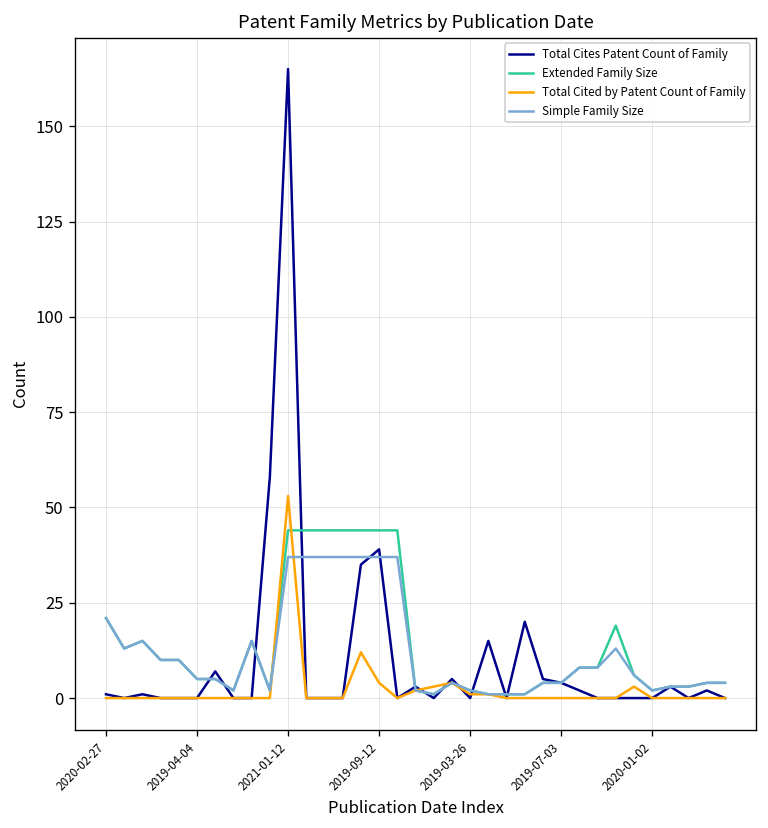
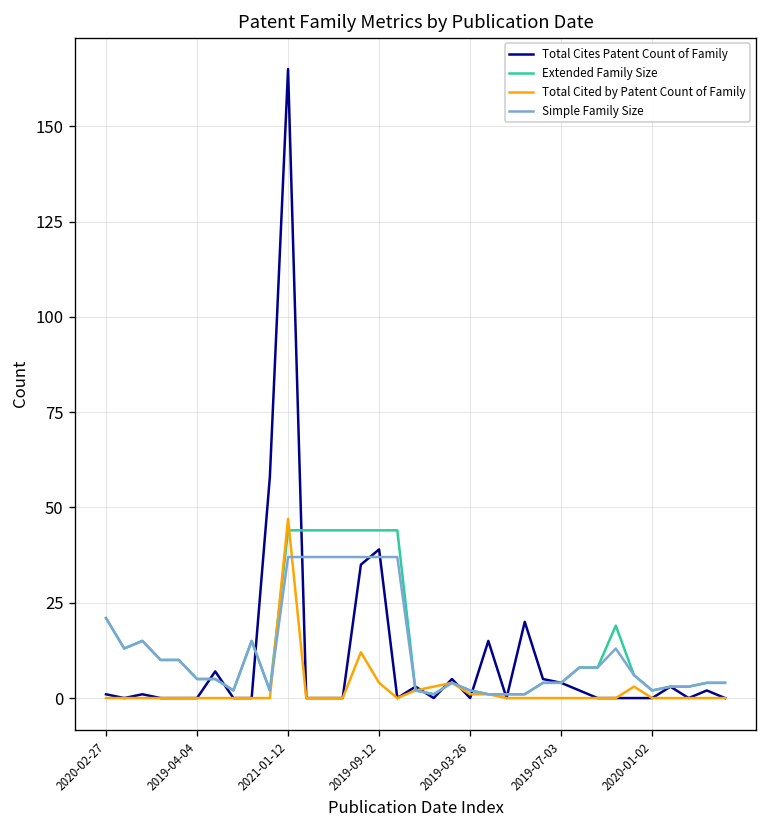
  {
    "Total Cites Patent Count of Family": {
      "2020-02-27": 1,
      "2021-01-12": 165,
      "2019-03-26": 0
    },
    "Extended Family Size": {
      "2021-01-12": 44
    },
    "Total Cited by Patent Count of Family": {
      "2020-02-27": 0,
-     "2021-01-12": 53,
+     "2021-01-12": 47,
      "2019-03-26": 1,
      "2019-07-03": 0
    },
    "Simple Family Size": {
      "2021-01-12": 37
    }
  }
